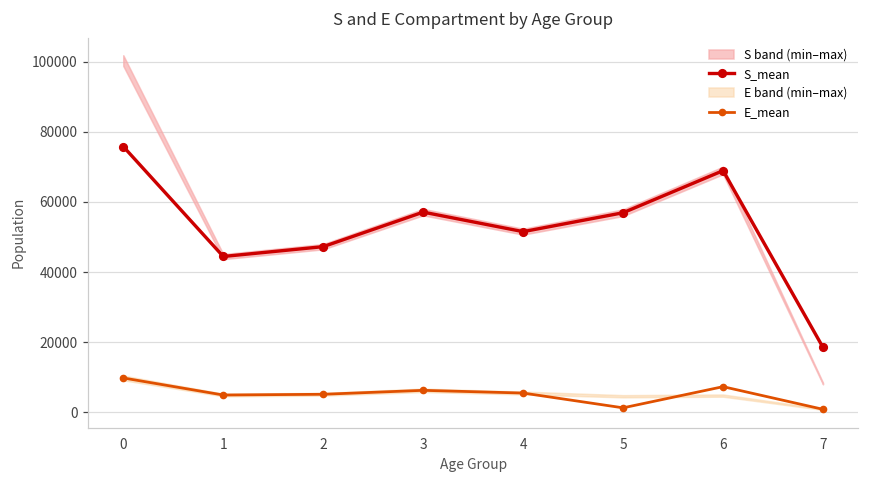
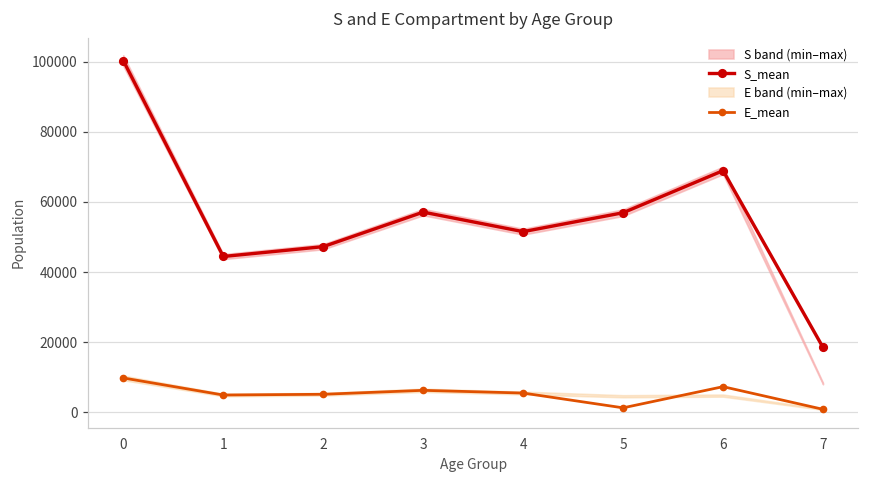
  {
    "S_mean": {
-     "0": 76000,
+     "0": 100000,
      "3": 57000,
      "4": 52000,
      "5": 57000,
      "6": 69000,
      "7": 19000
    },
    "E_mean": {
      "5": 1000,
      "6": 7000
    }
  }
